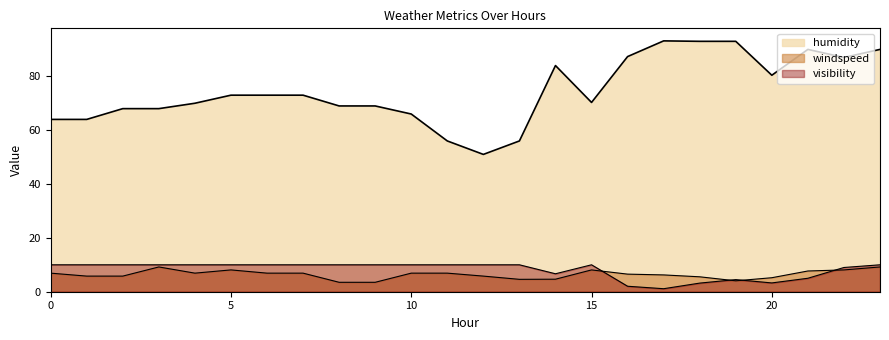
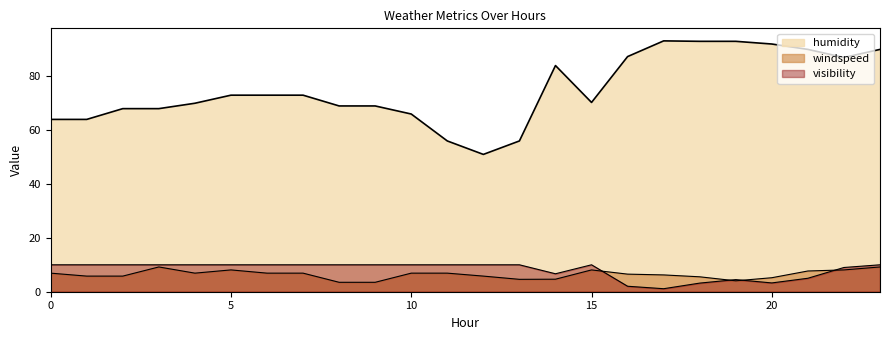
  {
    "humidity": {
      "0": 64,
      "5": 73,
      "10": 66,
      "15": 70,
-     "20": 80
+     "20": 92
    }
  }
